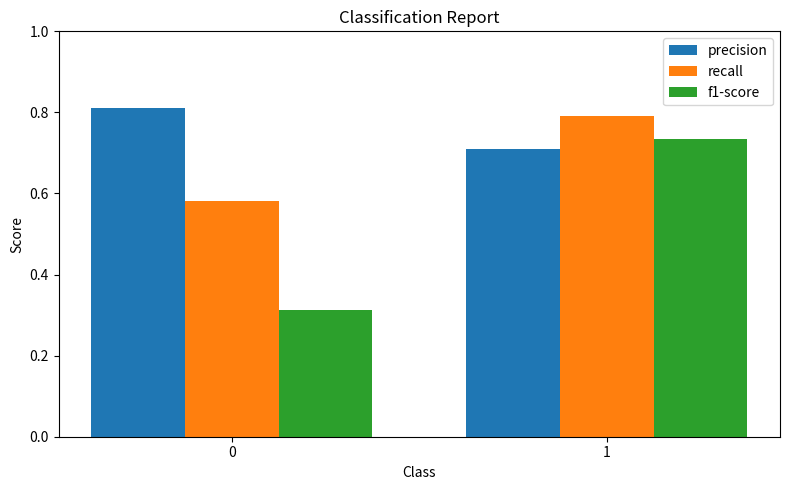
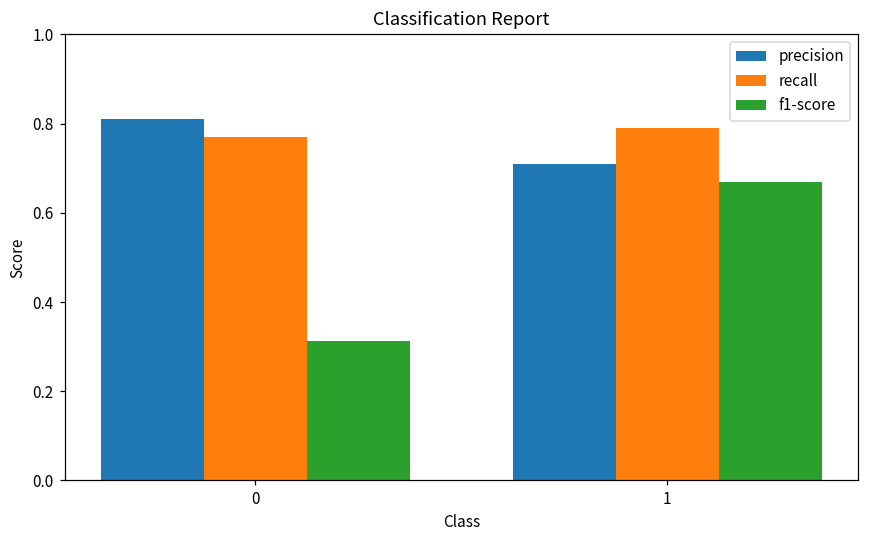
  {
    "precision": {
      "0": 0.81,
      "1": 0.71
    },
    "recall": {
-     "0": 0.58,
+     "0": 0.77,
      "1": 0.79
    },
    "f1-score": {
      "0": 0.31,
-     "1": 0.73
+     "1": 0.67
    }
  }
